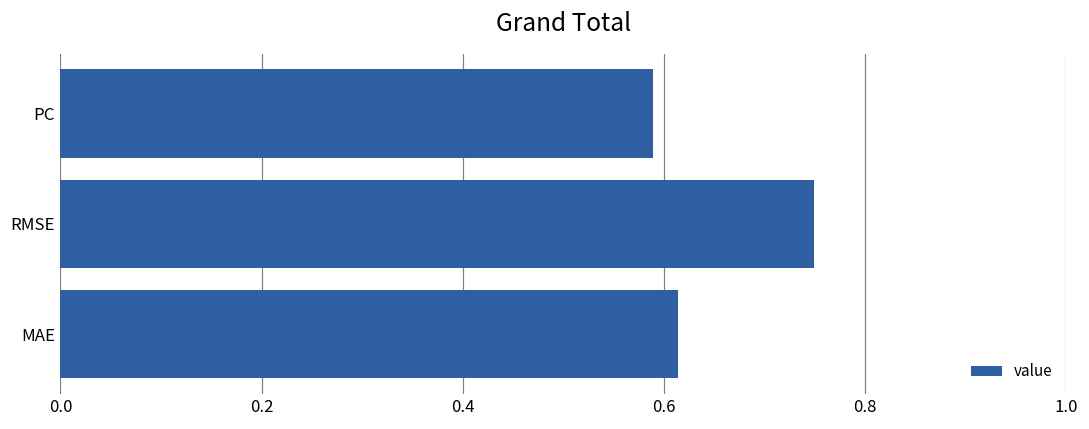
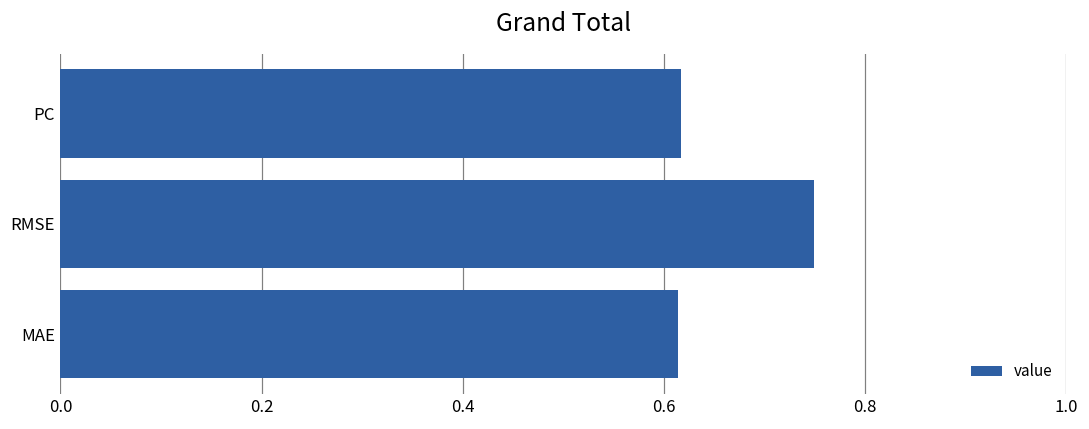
  {
-   "PC": 0.59,
+   "PC": 0.62,
    "RMSE": 0.75,
    "MAE": 0.61
  }
